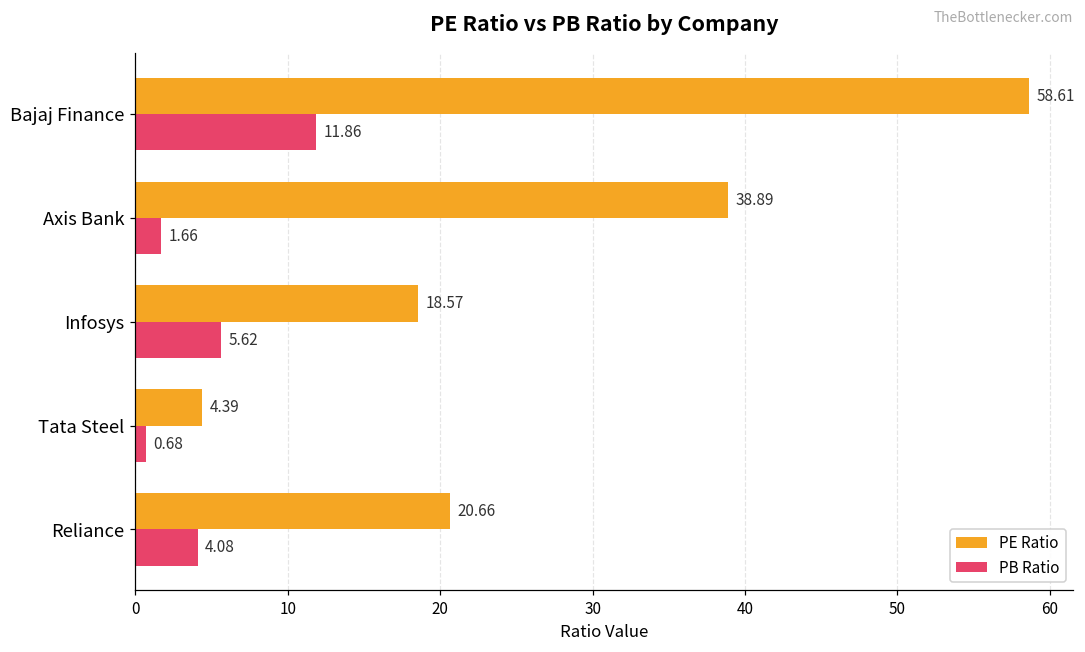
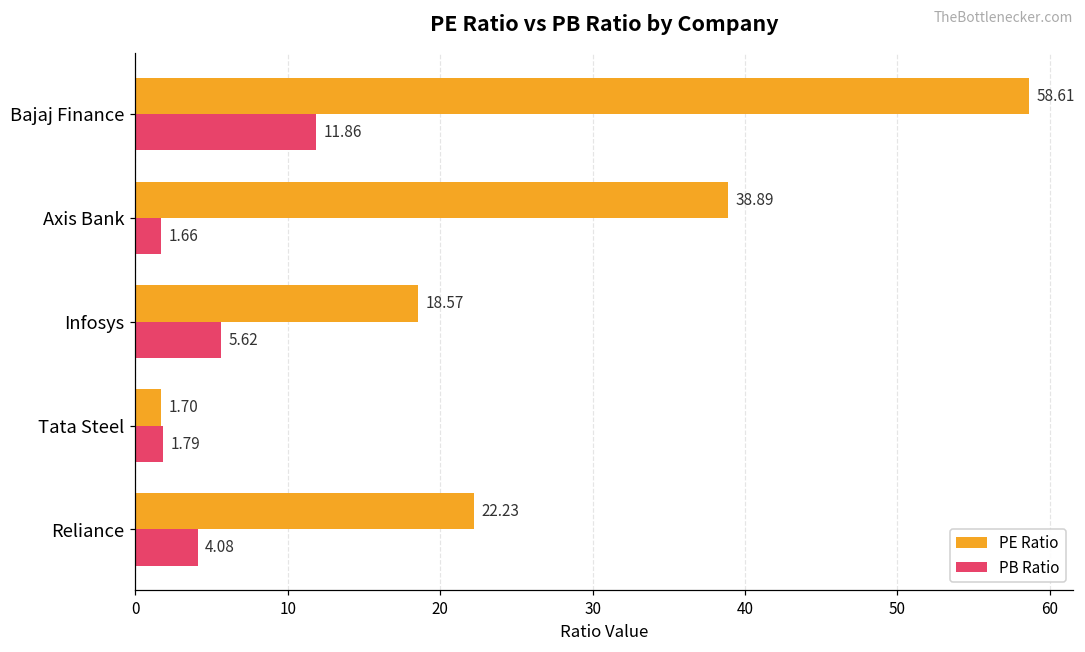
  {
    "PE Ratio": {
      "Bajaj Finance": 58.61,
      "Axis Bank": 38.89,
      "Infosys": 18.57,
-     "Tata Steel": 4.39,
-     "Reliance": 20.66
+     "Tata Steel": 1.70,
+     "Reliance": 22.23
    },
    "PB Ratio": {
      "Bajaj Finance": 11.86,
      "Axis Bank": 1.66,
      "Infosys": 5.62,
-     "Tata Steel": 0.68,
+     "Tata Steel": 1.79,
      "Reliance": 4.08
    }
  }
